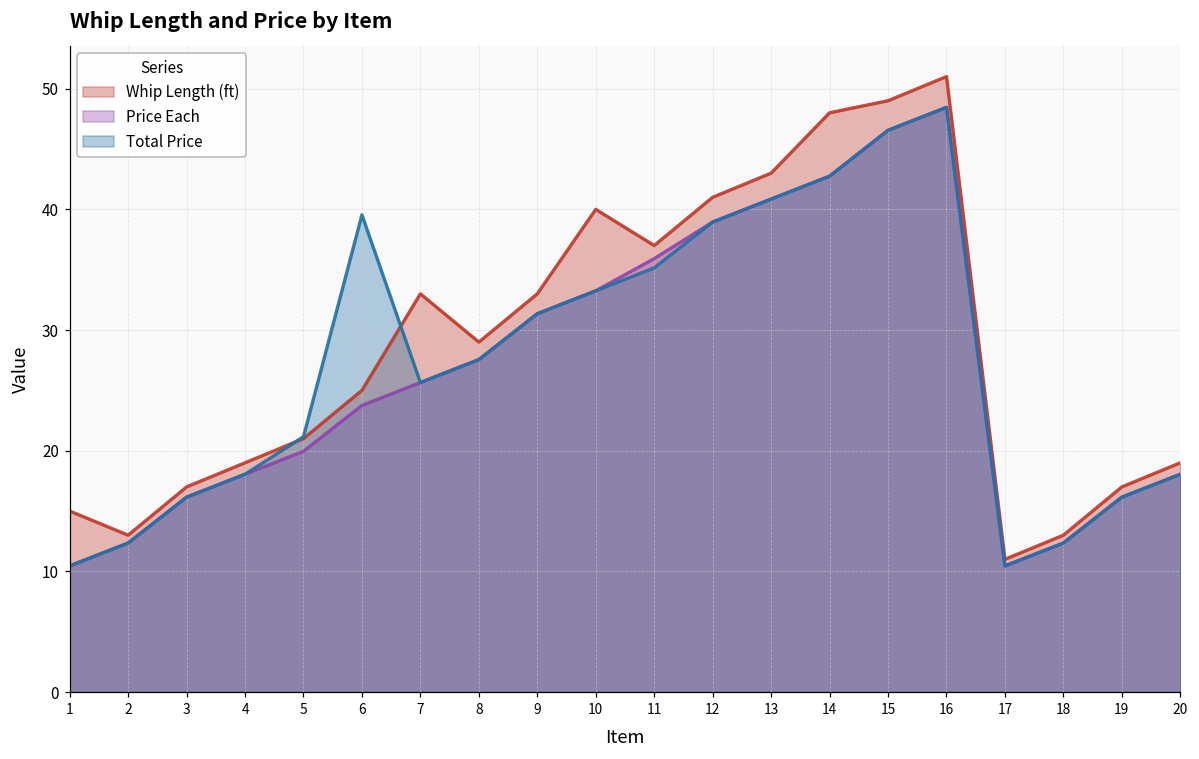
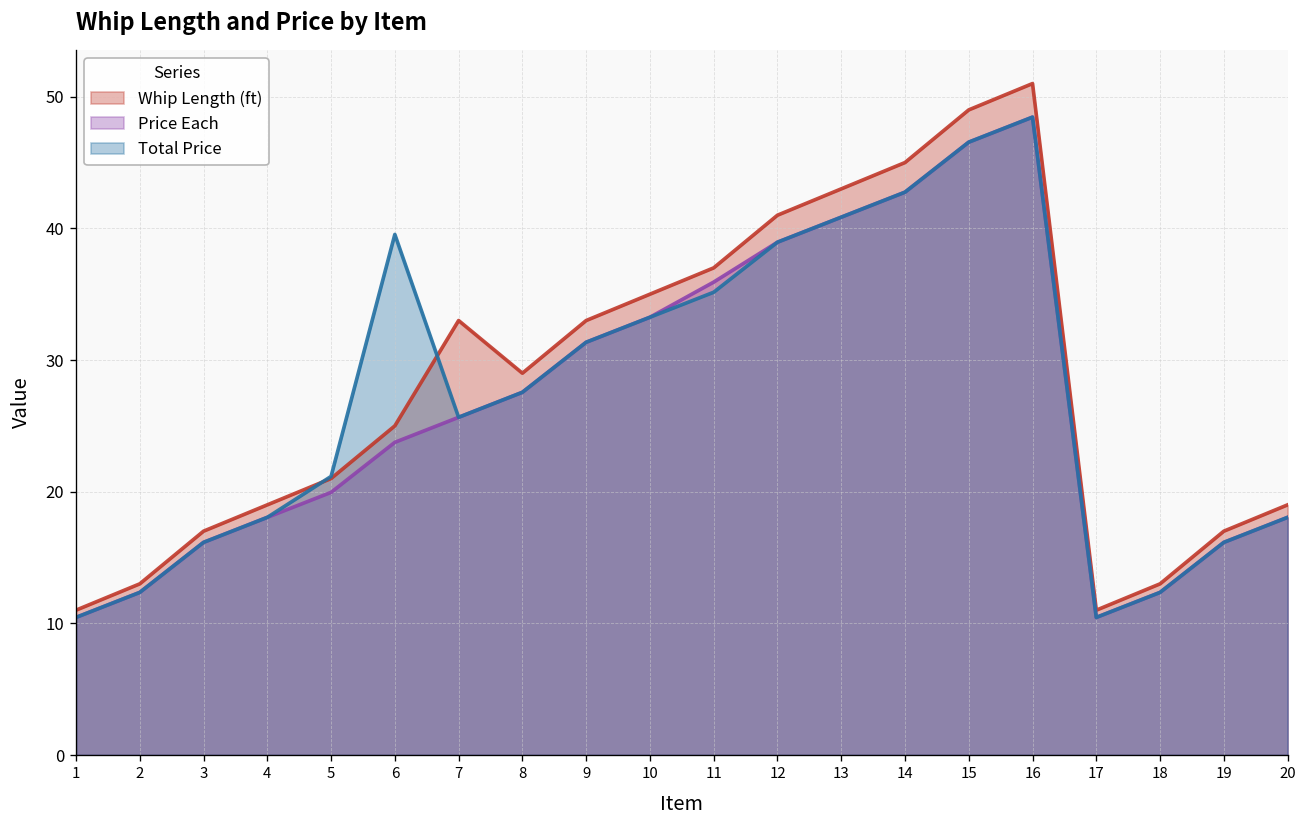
  {
    "Whip Length (ft)": {
-     "1": 15,
+     "1": 11,
      "2": 13,
      "3": 17,
      "4": 19,
      "6": 25,
      "7": 33,
      "8": 29,
      "9": 33,
-     "10": 40,
+     "10": 35,
      "11": 37,
      "12": 41,
      "13": 43,
-     "14": 48,
+     "14": 45,
      "15": 49,
      "16": 51,
      "17": 11,
      "18": 13,
      "19": 17,
      "20": 19
    },
    "Price Each": {
      "5": 20,
      "6": 23.8,
      "11": 36
    },
    "Total Price": {
      "6": 39.5,
      "11": 35
    }
  }
